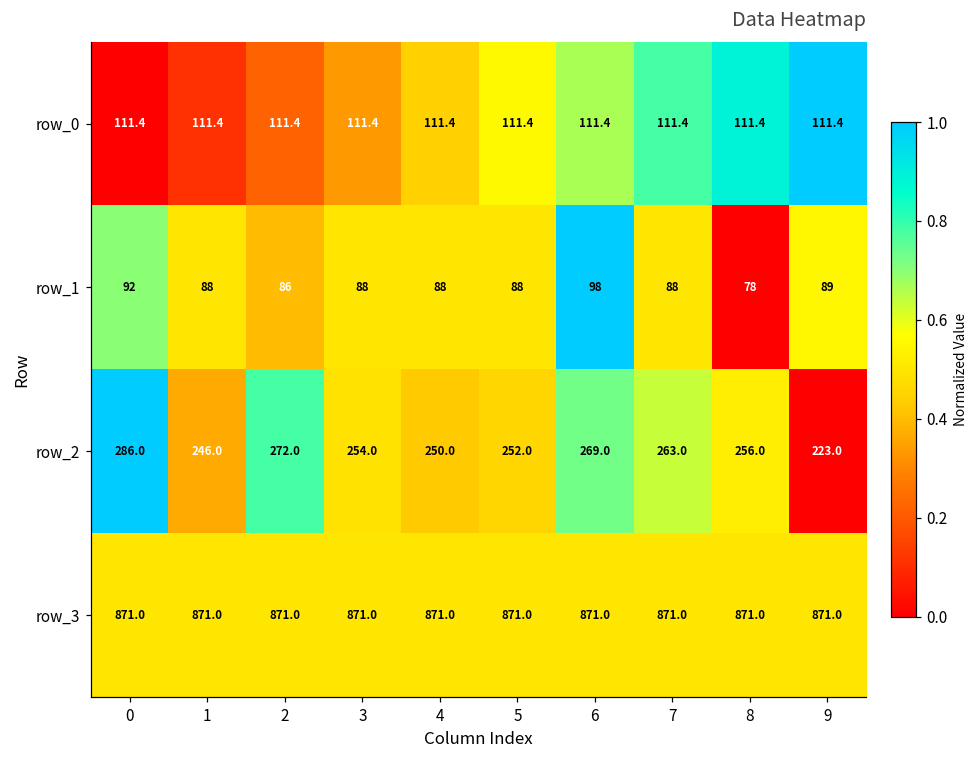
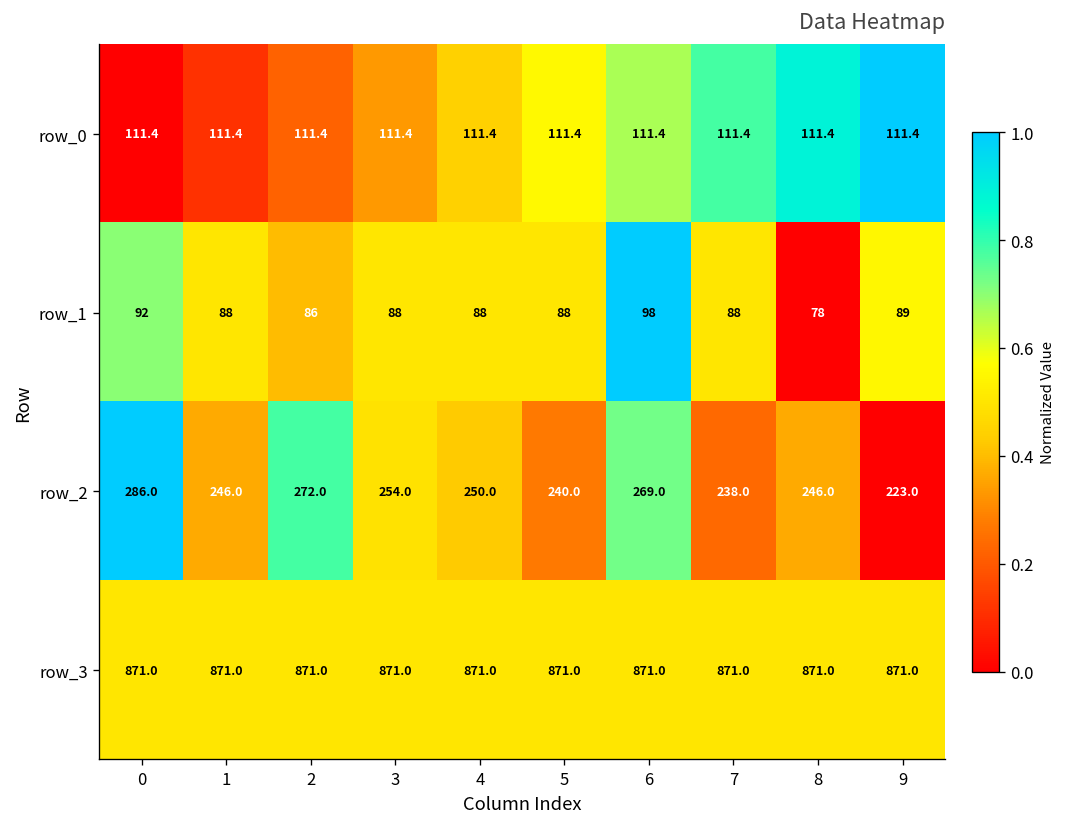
  {
    "row_0": {
      "0": 111.4,
      "1": 111.4,
      "2": 111.4,
      "3": 111.4,
      "4": 111.4,
      "5": 111.4,
      "6": 111.4,
      "7": 111.4,
      "8": 111.4,
      "9": 111.4
    },
    "row_1": {
      "0": 92,
      "1": 88,
      "2": 86,
      "3": 88,
      "4": 88,
      "5": 88,
      "6": 98,
      "7": 88,
      "8": 78,
      "9": 89
    },
    "row_2": {
      "0": 286.0,
      "1": 246.0,
      "2": 272.0,
      "3": 254.0,
      "4": 250.0,
-     "5": 252.0,
+     "5": 240.0,
      "6": 269.0,
-     "7": 263.0,
-     "8": 256.0,
+     "7": 238.0,
+     "8": 246.0,
      "9": 223.0
    },
    "row_3": {
      "0": 871.0,
      "1": 871.0,
      "2": 871.0,
      "3": 871.0,
      "4": 871.0,
      "5": 871.0,
      "6": 871.0,
      "7": 871.0,
      "8": 871.0,
      "9": 871.0
    }
  }
